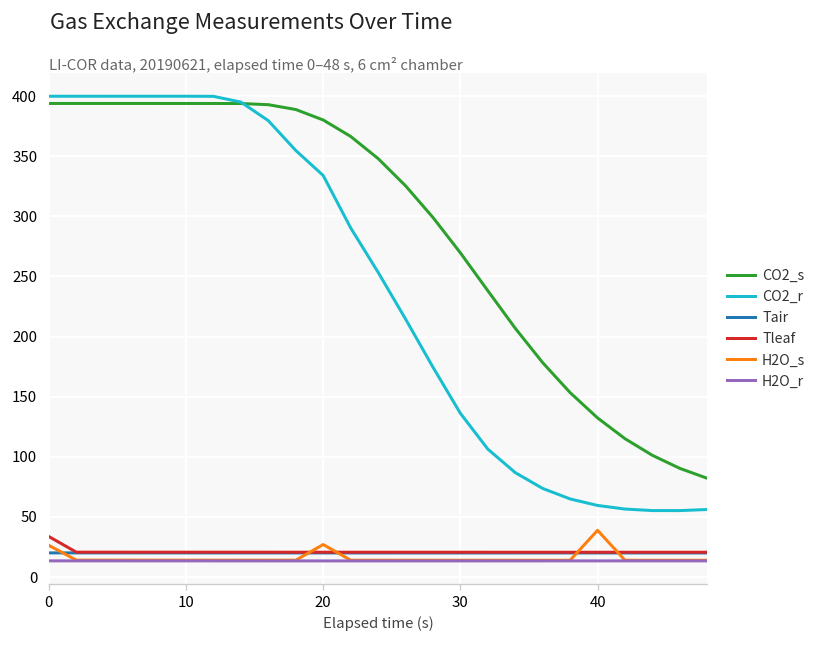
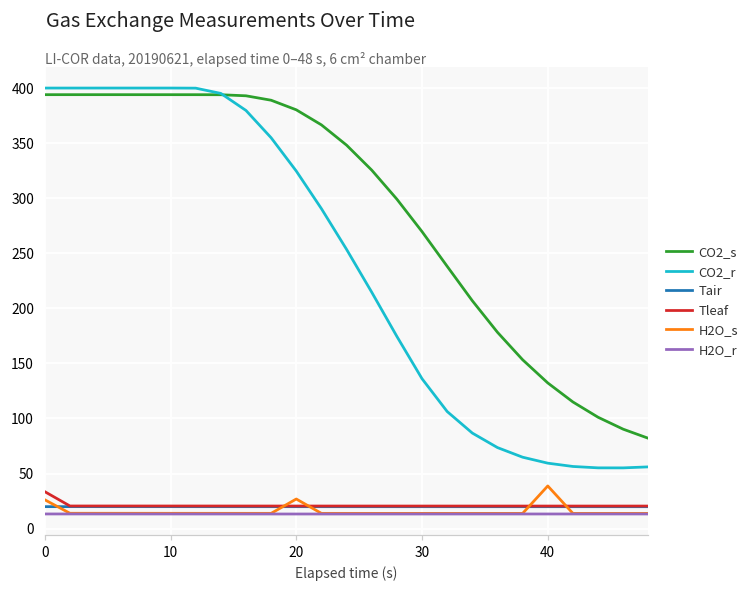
  {
    "CO2_s": {
      "0": 394,
      "10": 394,
      "20": 380,
      "30": 270,
      "40": 132
    },
    "CO2_r": {
      "0": 400,
      "10": 400,
-     "20": 334,
+     "20": 325,
      "30": 136,
      "40": 59
    },
    "Tair": {
      "0": 20
    },
    "Tleaf": {
      "0": 34
    },
    "H2O_s": {
      "0": 26,
      "20": 27,
      "40": 39
    },
    "H2O_r": {
      "0": 13,
      "20": 13,
      "40": 13
    }
  }
